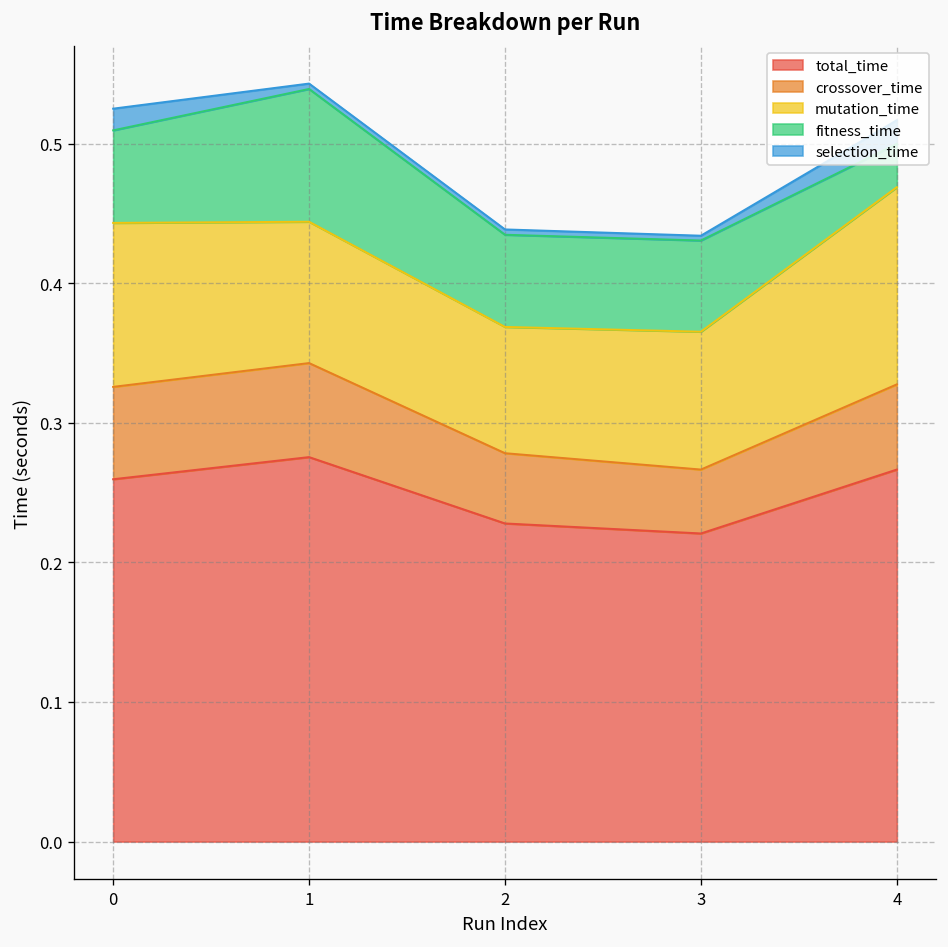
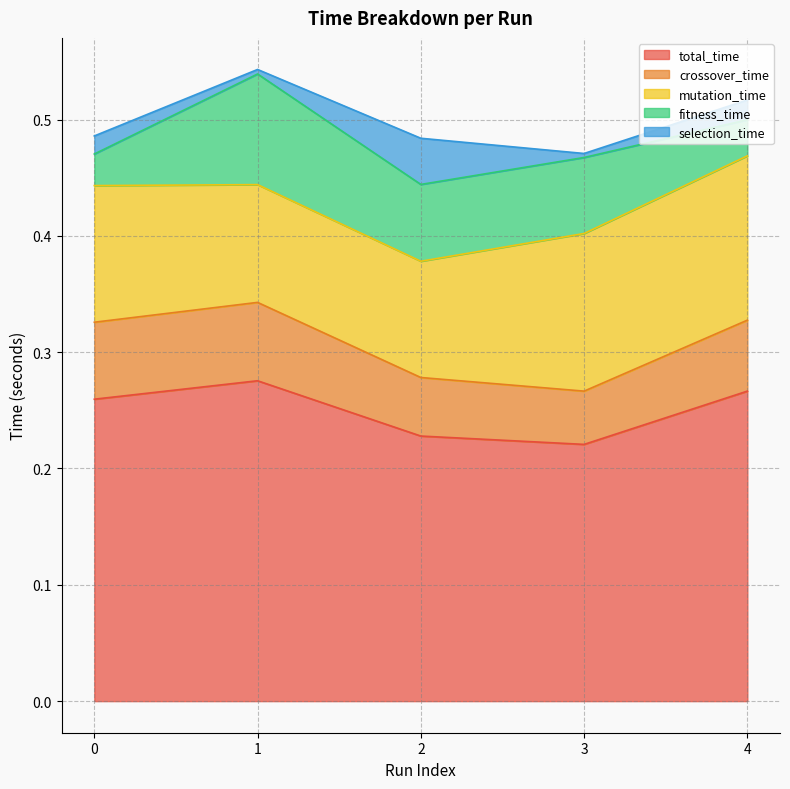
  {
    "mutation_time": {
      "0": 0.117,
      "1": 0.101,
-     "2": 0.090,
-     "3": 0.099,
+     "2": 0.100,
+     "3": 0.136,
      "4": 0.141
    },
    "fitness_time": {
-     "0": 0.066,
+     "0": 0.027,
      "1": 0.095,
      "2": 0.066,
      "3": 0.065
    },
    "selection_time": {
      "0": 0.016,
      "1": 0.004,
-     "2": 0.004,
+     "2": 0.040,
      "3": 0.003
    }
  }
